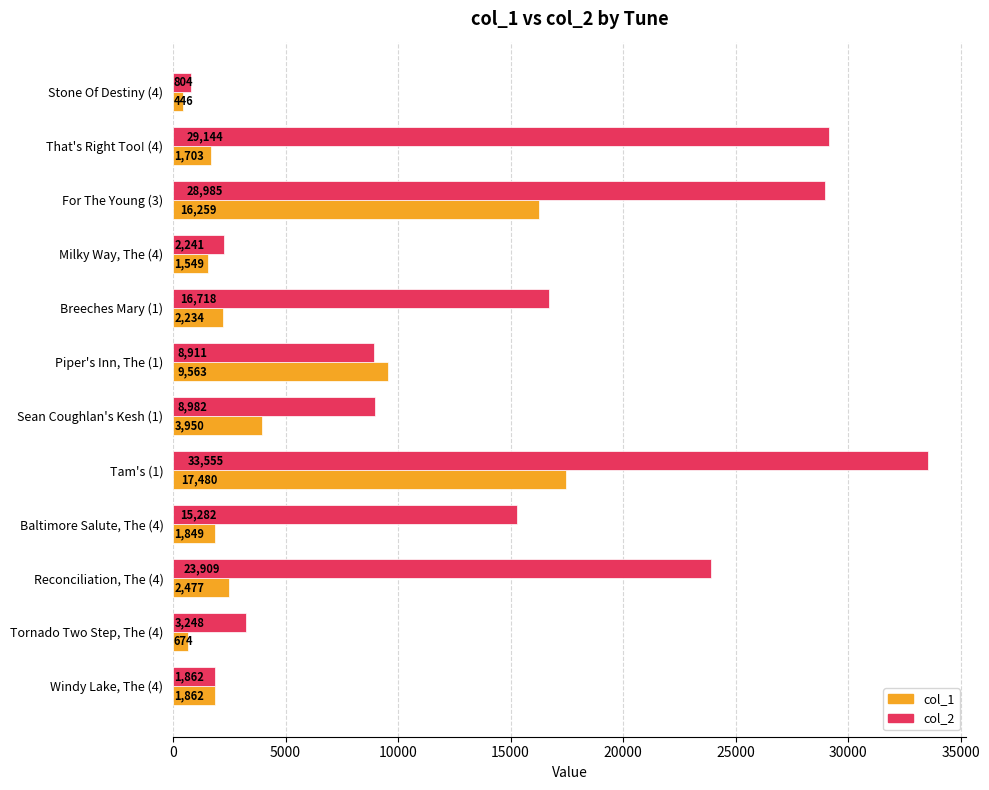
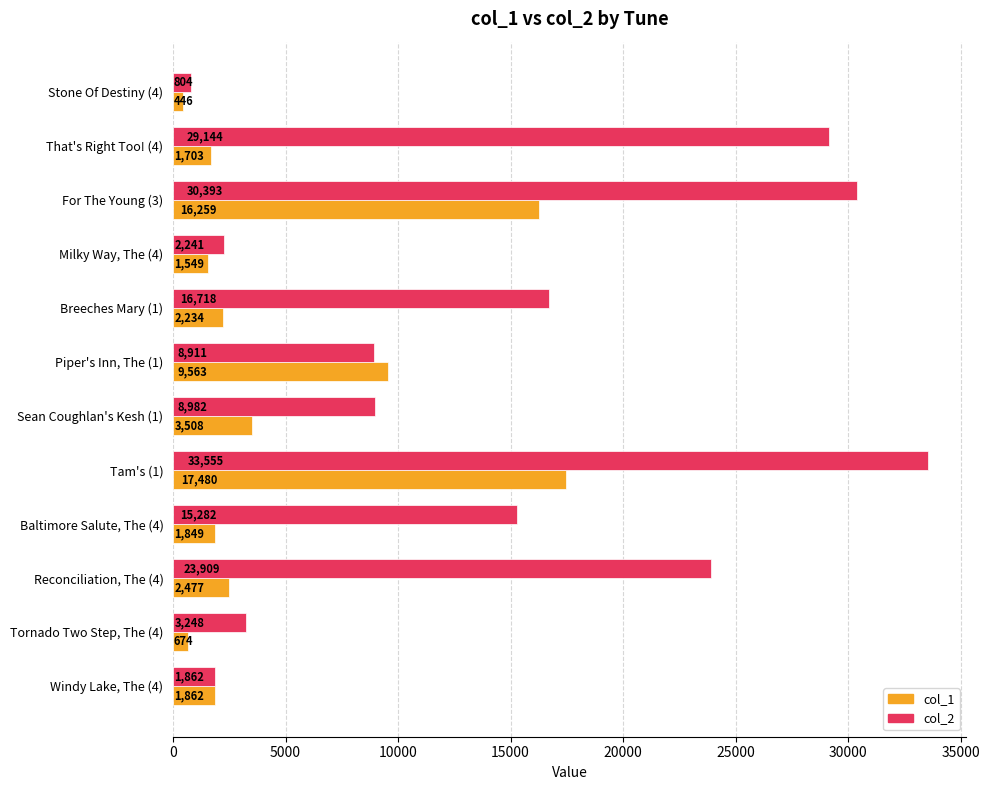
  {
    "col_1": {
      "Stone Of Destiny (4)": "446",
      "That's Right Too! (4)": "1,703",
      "For The Young (3)": "16,259",
      "Milky Way, The (4)": "1,549",
      "Breeches Mary (1)": "2,234",
      "Piper's Inn, The (1)": "9,563",
-     "Sean Coughlan's Kesh (1)": "3,950",
+     "Sean Coughlan's Kesh (1)": "3,508",
      "Tam's (1)": "17,480",
      "Baltimore Salute, The (4)": "1,849",
      "Reconciliation, The (4)": "2,477",
      "Tornado Two Step, The (4)": "674",
      "Windy Lake, The (4)": "1,862"
    },
    "col_2": {
      "Stone Of Destiny (4)": "804",
      "That's Right Too! (4)": "29,144",
-     "For The Young (3)": "28,985",
+     "For The Young (3)": "30,393",
      "Milky Way, The (4)": "2,241",
      "Breeches Mary (1)": "16,718",
      "Piper's Inn, The (1)": "8,911",
      "Sean Coughlan's Kesh (1)": "8,982",
      "Tam's (1)": "33,555",
      "Baltimore Salute, The (4)": "15,282",
      "Reconciliation, The (4)": "23,909",
      "Tornado Two Step, The (4)": "3,248",
      "Windy Lake, The (4)": "1,862"
    }
  }
